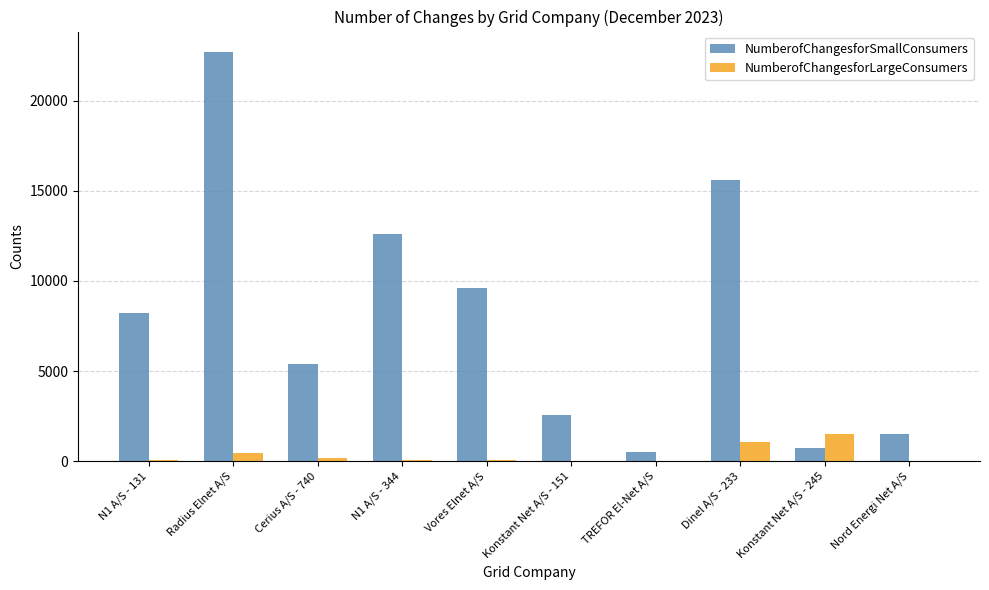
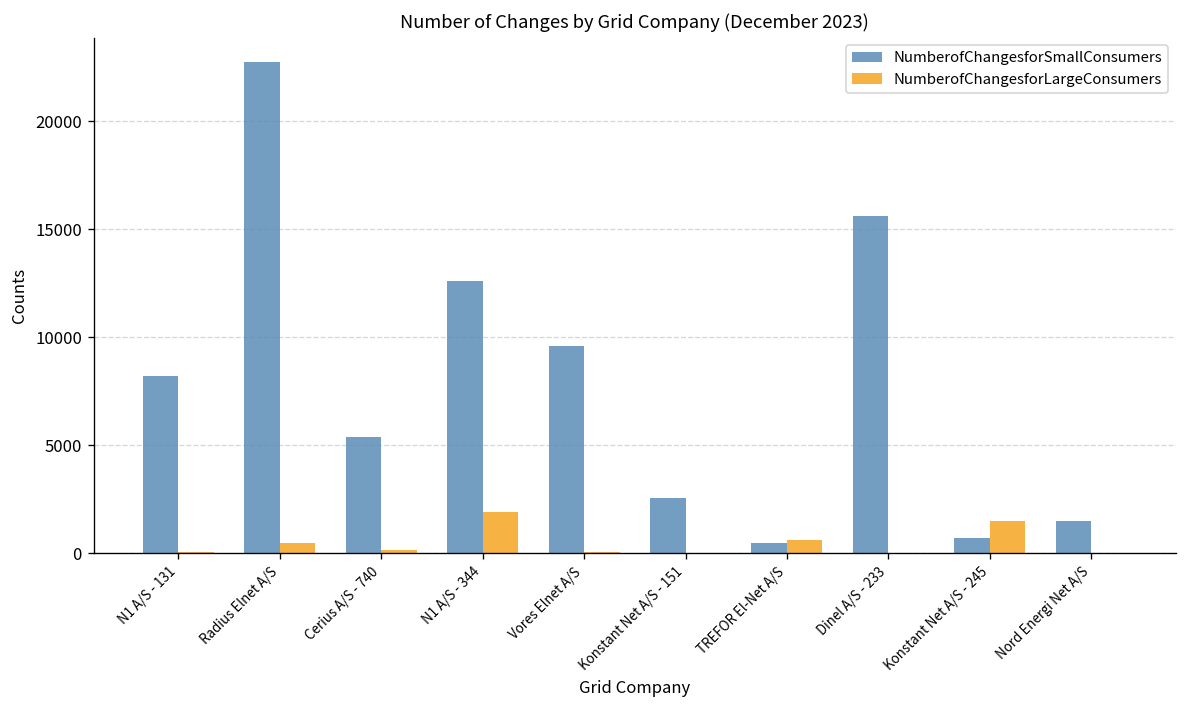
  {
    "NumberofChangesforSmallConsumers": {
      "N1 A/S - 131": 8200,
      "Radius Elnet A/S": 22700,
      "Cerius A/S - 740": 5400,
      "N1 A/S - 344": 12600,
      "Vores Elnet A/S": 9600,
      "Konstant Net A/S - 151": 2500,
      "TREFOR El-Net A/S": 500,
      "Dinel A/S - 233": 15600,
      "Konstant Net A/S - 245": 700,
      "Nord Energi Net A/S": 1500
    },
    "NumberofChangesforLargeConsumers": {
      "Radius Elnet A/S": 500,
      "Cerius A/S - 740": 200,
-     "N1 A/S - 344": 100,
-     "TREFOR El-Net A/S": 0,
-     "Dinel A/S - 233": 1100,
+     "N1 A/S - 344": 1900,
+     "TREFOR El-Net A/S": 600,
+     "Dinel A/S - 233": 0,
      "Konstant Net A/S - 245": 1500
    }
  }
